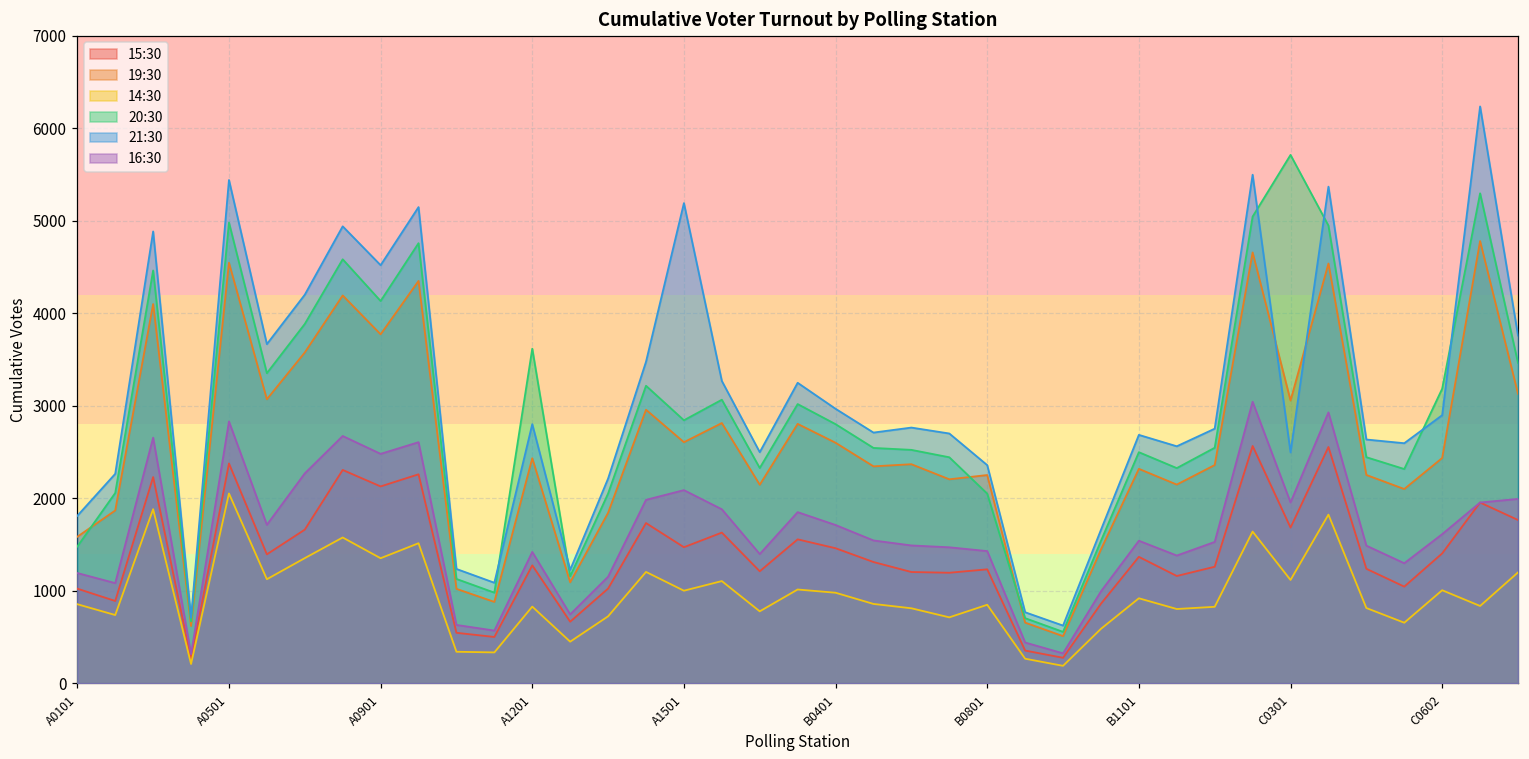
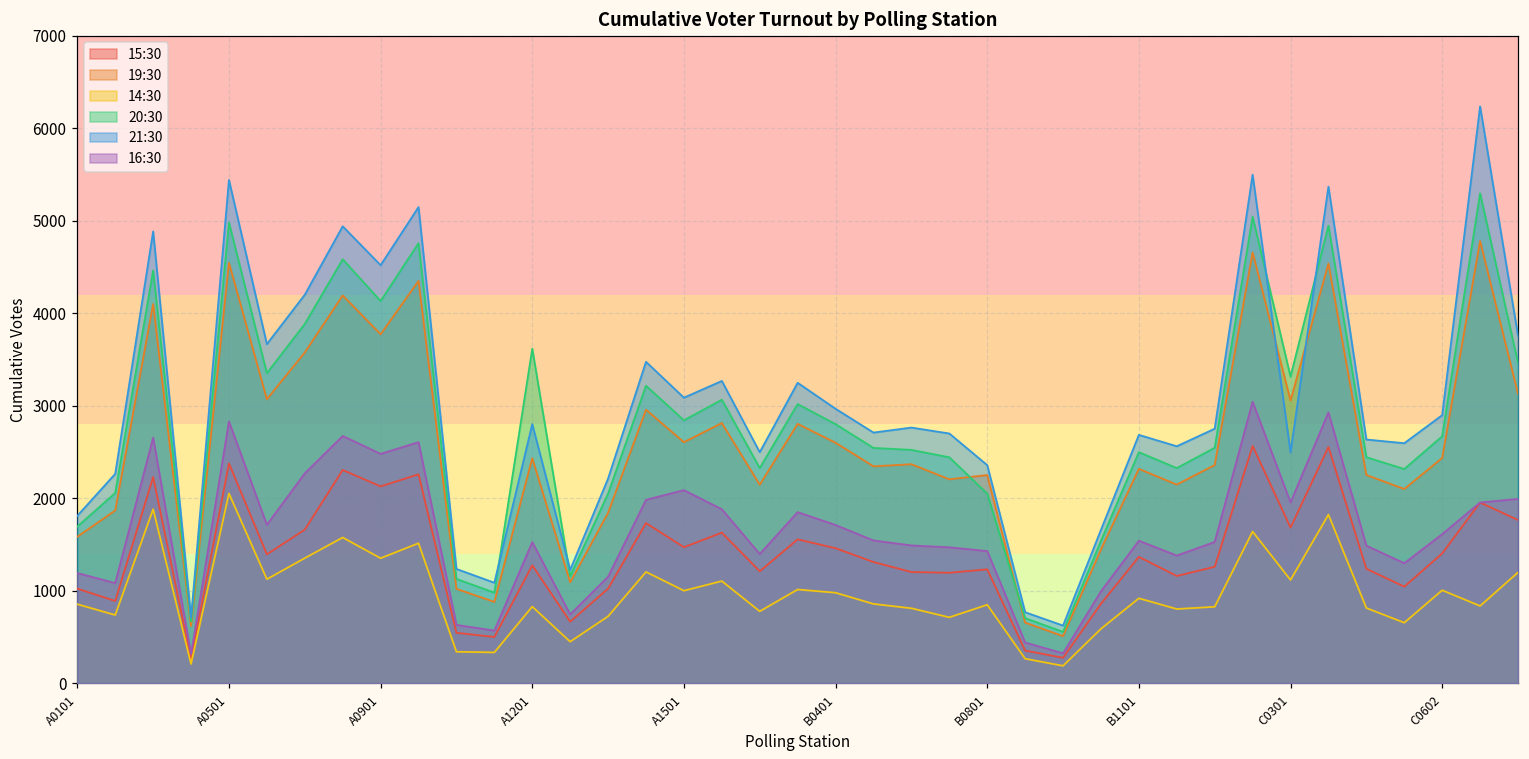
  {
    "20:30": {
-     "A0101": 1500,
+     "A0101": 1700,
      "A0501": 5000,
      "A0901": 4100,
      "A1201": 3600,
      "A1501": 2800,
      "B0401": 2800,
      "B0801": 2000,
      "B1101": 2500,
-     "C0301": 5700,
-     "C0602": 3200
+     "C0301": 3300,
+     "C0602": 2700
    },
    "21:30": {
      "A0101": 1800,
      "A0501": 5400,
      "A0901": 4500,
      "A1201": 2800,
-     "A1501": 5200,
+     "A1501": 3100,
      "B0401": 3000,
      "B0801": 2400,
      "B1101": 2700,
      "C0301": 2500,
      "C0602": 2900
    },
    "16:30": {
      "A0101": 1200,
      "A0501": 2800,
      "A0901": 2500,
-     "A1201": 1400,
+     "A1201": 1500,
      "A1501": 2100,
      "B0401": 1700,
      "B0801": 1400,
      "B1101": 1500,
      "C0301": 2000,
      "C0602": 1600
    }
  }
